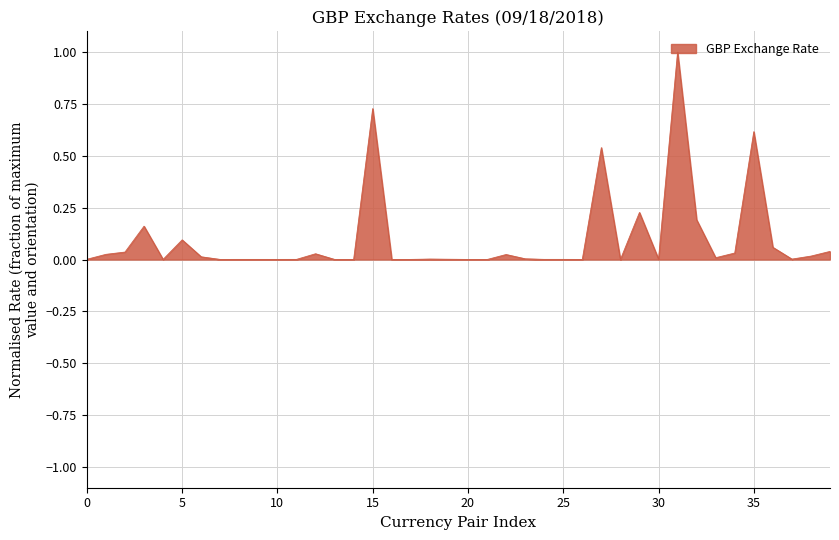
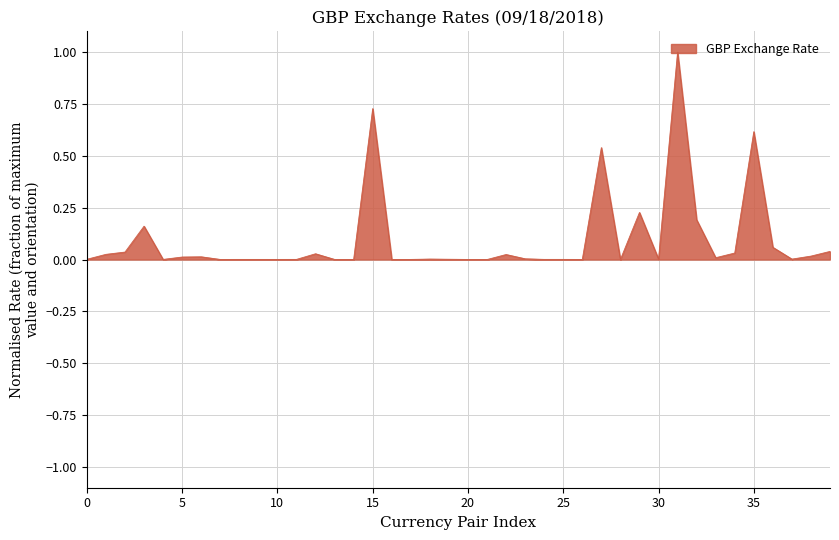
  {
    "0": 0.00,
-   "5": 0.09,
+   "5": 0.01,
    "10": 0.00,
    "15": 0.73,
    "20": 0.00,
    "25": 0.00,
    "30": 0.00,
    "35": 0.62
  }
